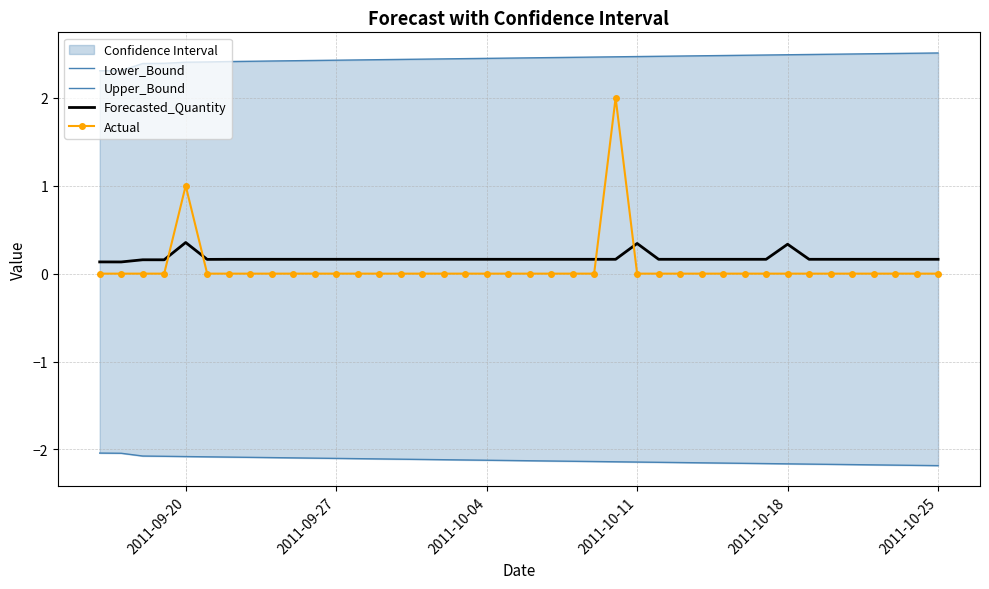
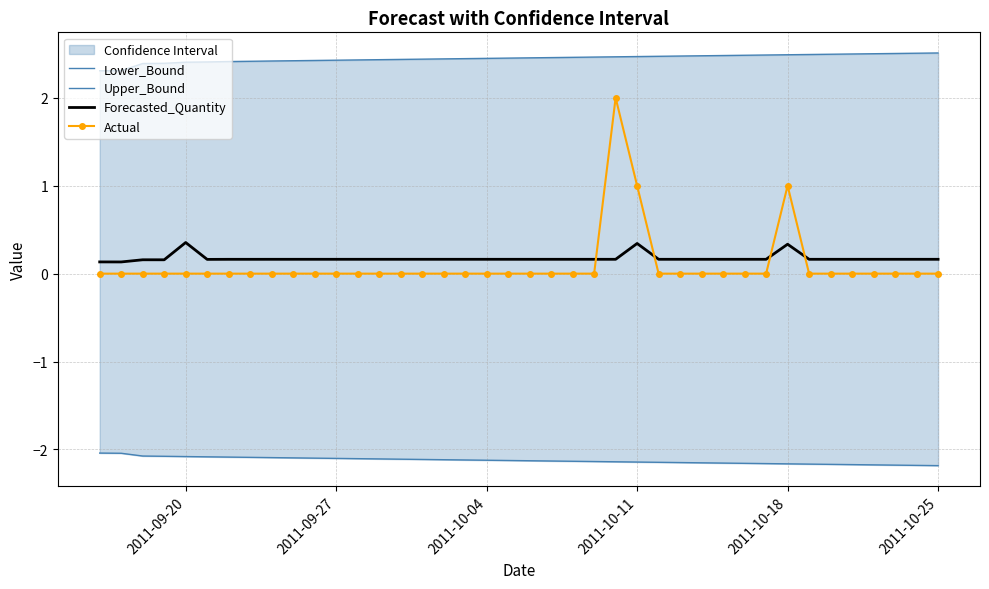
  {
    "Forecasted_Quantity": {
      "2011-09-20": 0.4,
      "2011-09-27": 0.2,
      "2011-10-04": 0.2,
      "2011-10-11": 0.3,
      "2011-10-18": 0.3,
      "2011-10-25": 0.2
    },
    "Actual": {
-     "2011-09-20": 1,
+     "2011-09-20": 0,
      "2011-09-27": 0,
      "2011-10-04": 0,
-     "2011-10-11": 0,
-     "2011-10-18": 0,
+     "2011-10-11": 1,
+     "2011-10-18": 1,
      "2011-10-25": 0
    }
  }
